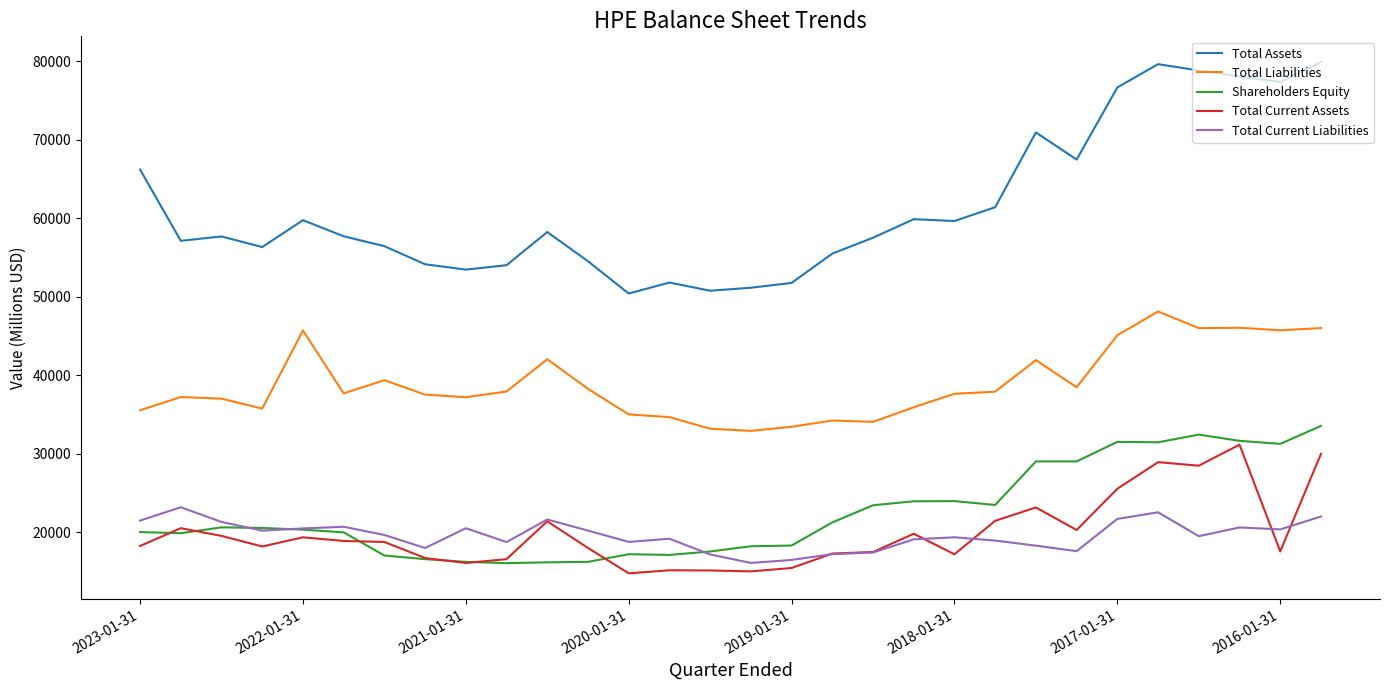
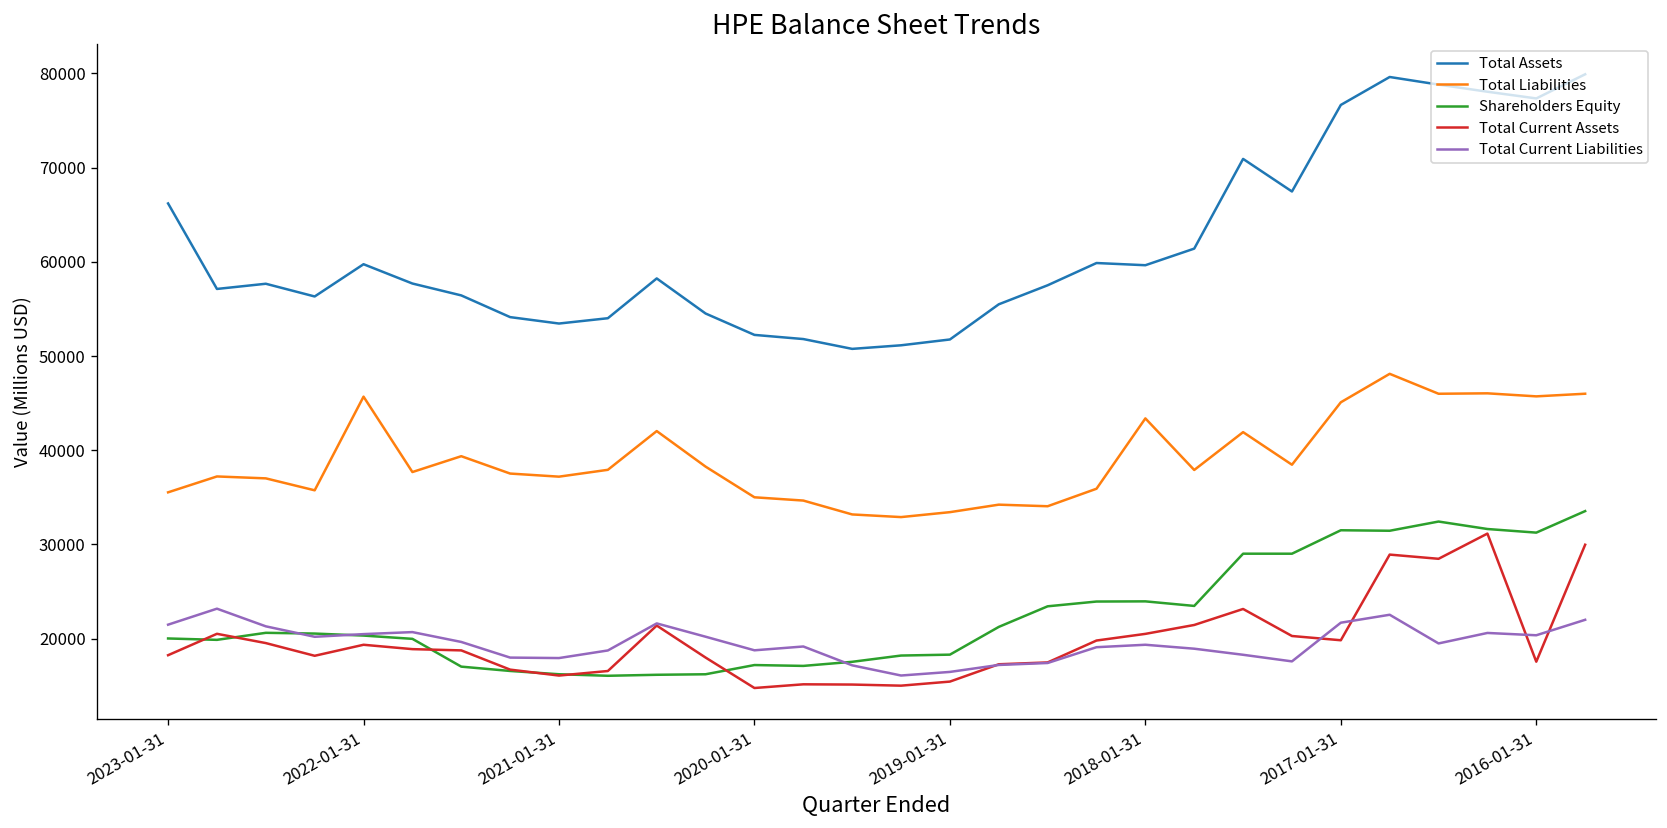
  {
    "Total Assets": {
      "2023-01-31": 66000,
      "2022-01-31": 60000,
      "2021-01-31": 53000,
-     "2020-01-31": 50000,
+     "2020-01-31": 52000,
      "2019-01-31": 52000,
      "2018-01-31": 60000,
      "2017-01-31": 77000
    },
    "Total Liabilities": {
      "2023-01-31": 36000,
      "2022-01-31": 46000,
      "2021-01-31": 37000,
      "2020-01-31": 35000,
      "2019-01-31": 33000,
-     "2018-01-31": 38000,
+     "2018-01-31": 43000,
      "2017-01-31": 45000,
      "2016-01-31": 46000
    },
    "Shareholders Equity": {
      "2023-01-31": 20000,
      "2020-01-31": 17000,
      "2019-01-31": 18000,
      "2018-01-31": 24000,
      "2017-01-31": 32000,
      "2016-01-31": 31000
    },
    "Total Current Assets": {
      "2023-01-31": 18000,
      "2022-01-31": 19000,
      "2020-01-31": 15000,
      "2019-01-31": 15000,
-     "2018-01-31": 17000,
-     "2017-01-31": 26000,
+     "2018-01-31": 20000,
+     "2017-01-31": 20000,
      "2016-01-31": 18000
    },
    "Total Current Liabilities": {
      "2023-01-31": 21000,
-     "2021-01-31": 20000,
+     "2021-01-31": 18000,
      "2020-01-31": 19000,
      "2019-01-31": 16000,
      "2018-01-31": 19000,
      "2017-01-31": 22000,
      "2016-01-31": 20000
    }
  }
